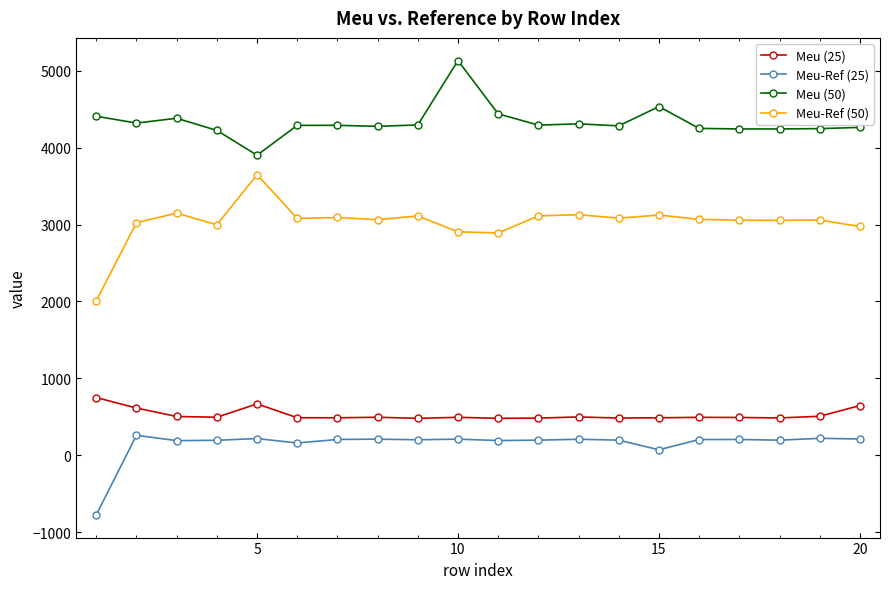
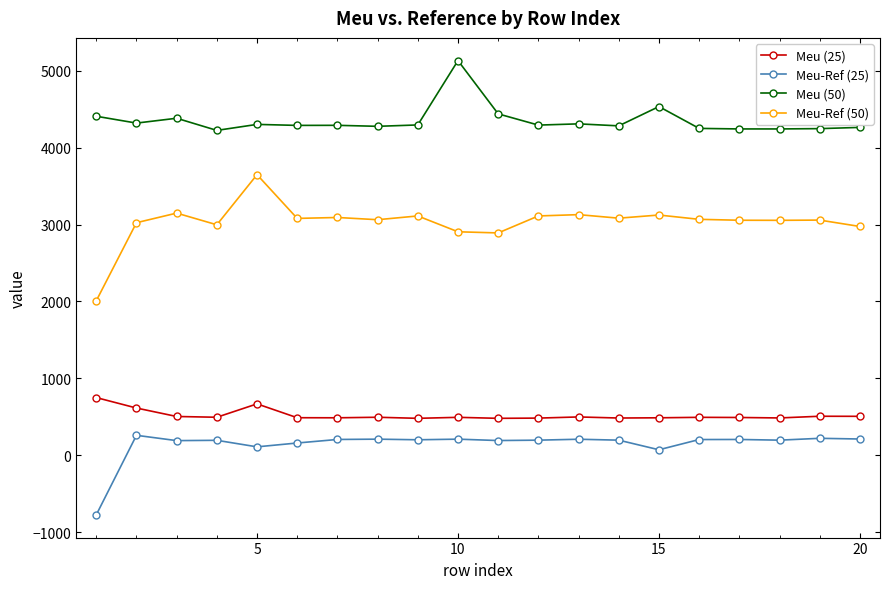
  {
    "Meu (25)": {
      "5": 700,
      "10": 500,
      "15": 500,
-     "20": 600
+     "20": 500
    },
    "Meu-Ref (25)": {
-     "5": 200,
+     "5": 100,
      "10": 200,
      "15": 100,
      "20": 200
    },
    "Meu (50)": {
-     "5": 3900,
+     "5": 4300,
      "10": 5100,
      "15": 4500,
      "20": 4300
    },
    "Meu-Ref (50)": {
      "5": 3700,
      "10": 2900,
      "15": 3100,
      "20": 3000
    }
  }
